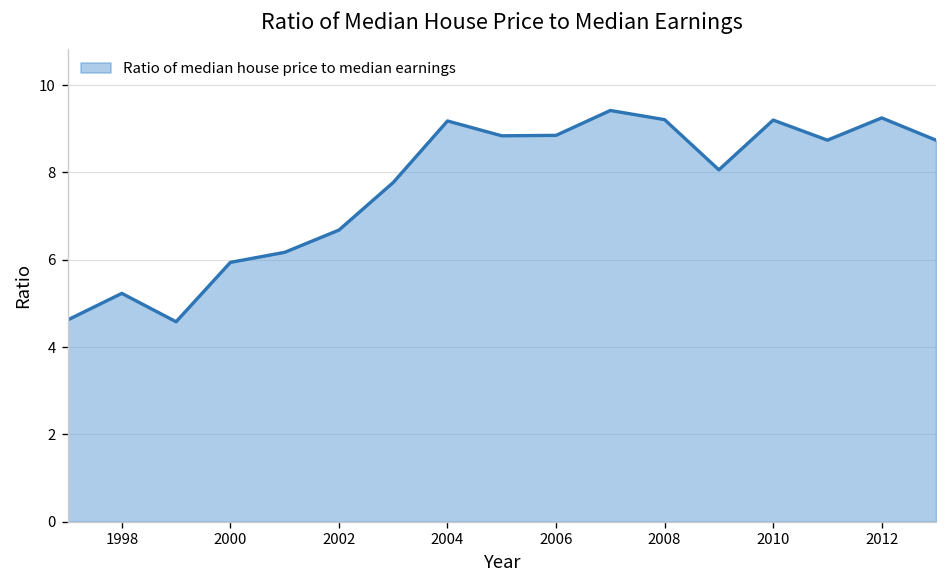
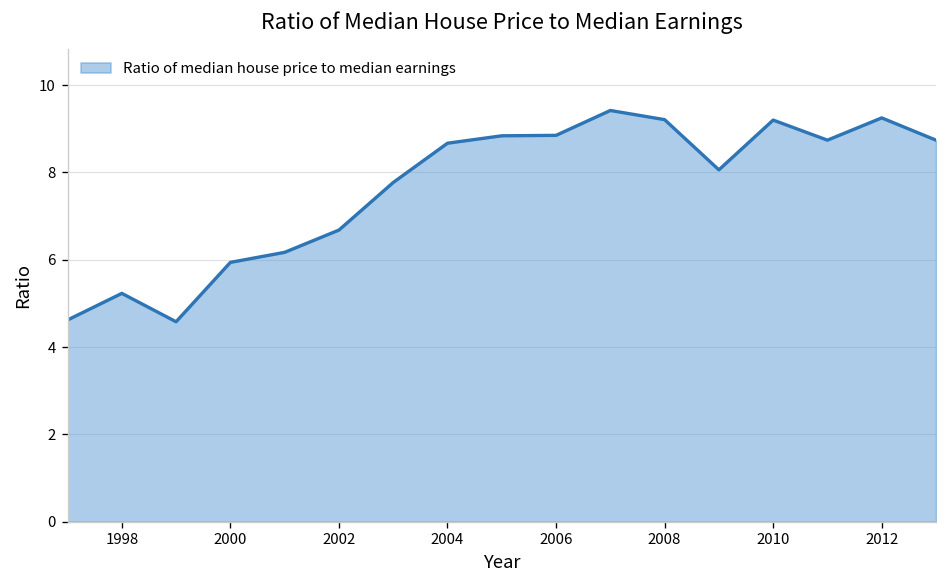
  {
    "1998": 5.2,
    "2000": 5.9,
    "2002": 6.7,
-   "2004": 9.2,
+   "2004": 8.7,
    "2006": 8.9,
    "2008": 9.2,
    "2010": 9.2,
    "2012": 9.3
  }
